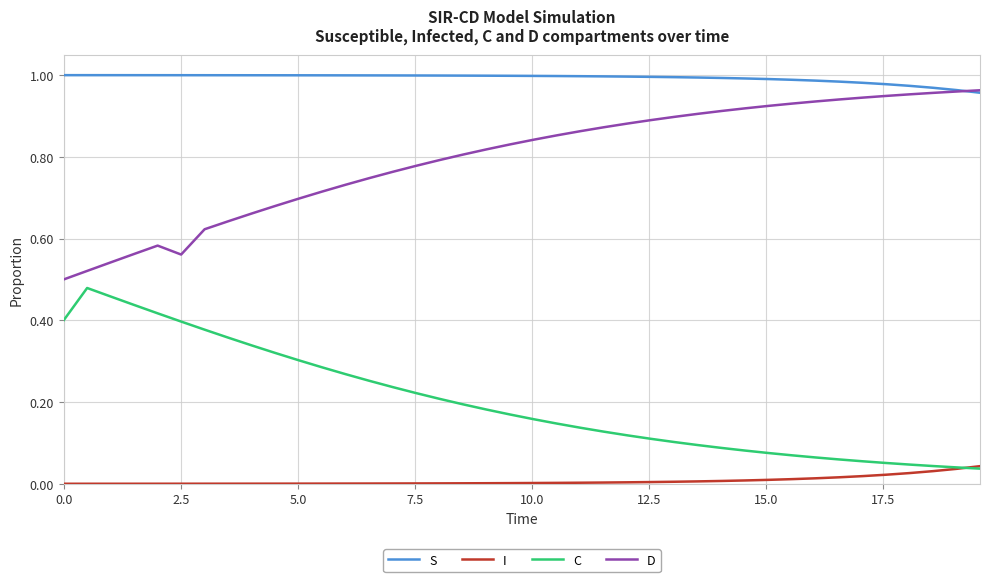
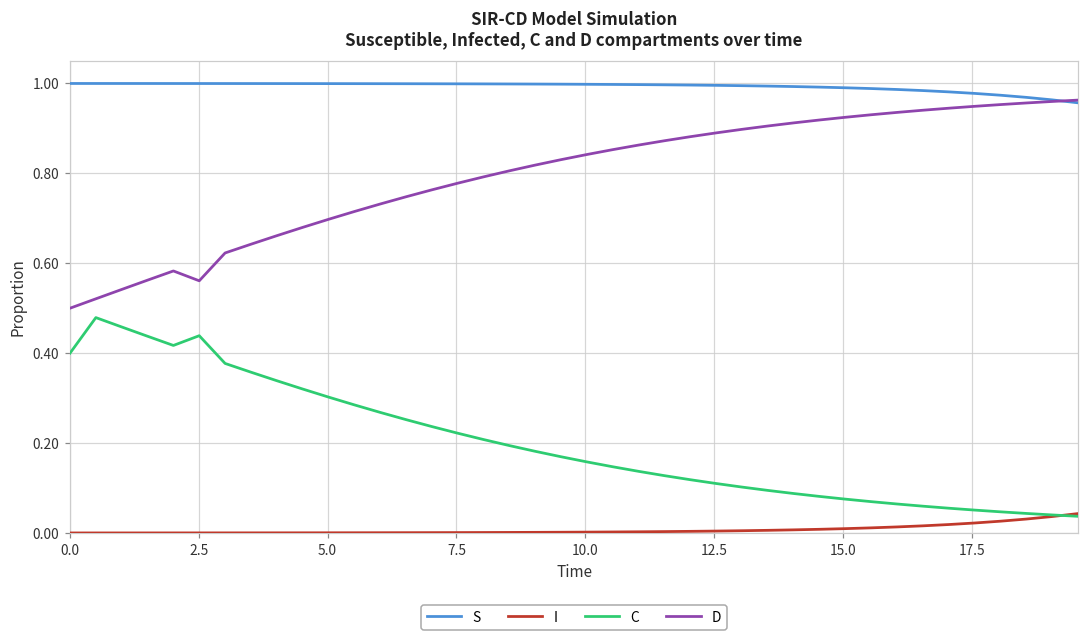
  {
    "S": {
      "0.0": 1.00,
      "2.5": 1.00
    },
    "I": {
      "0.0": 0.00,
      "2.5": 0.00
    },
    "C": {
      "0.0": 0.40,
-     "2.5": 0.40
+     "2.5": 0.44
    },
    "D": {
      "0.0": 0.50,
      "2.5": 0.56
    }
  }
